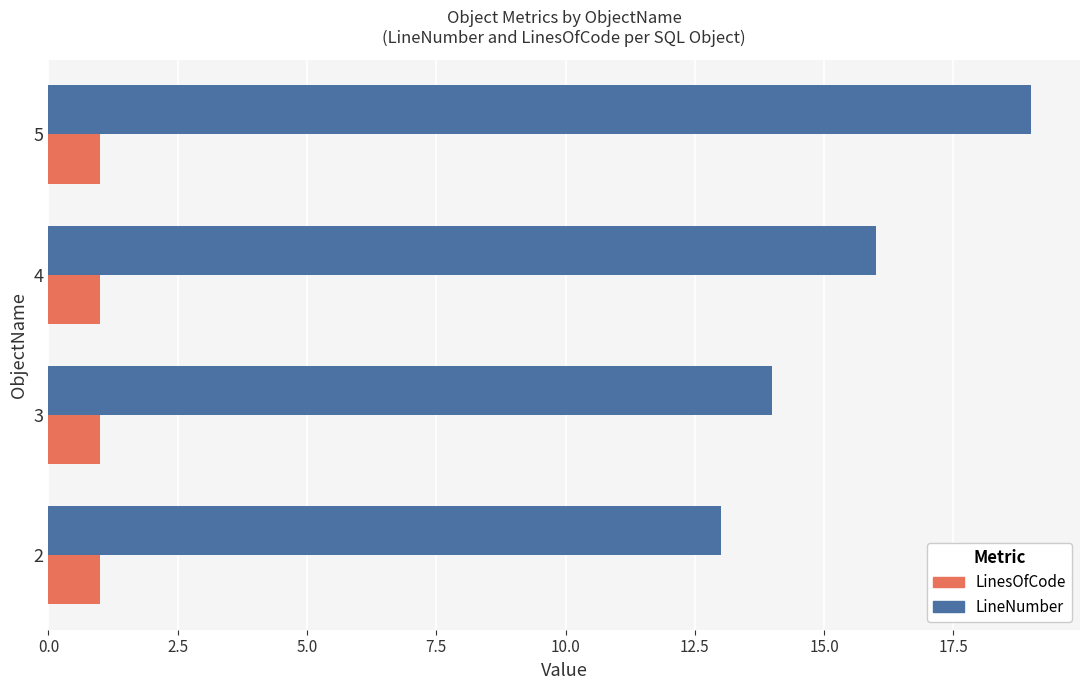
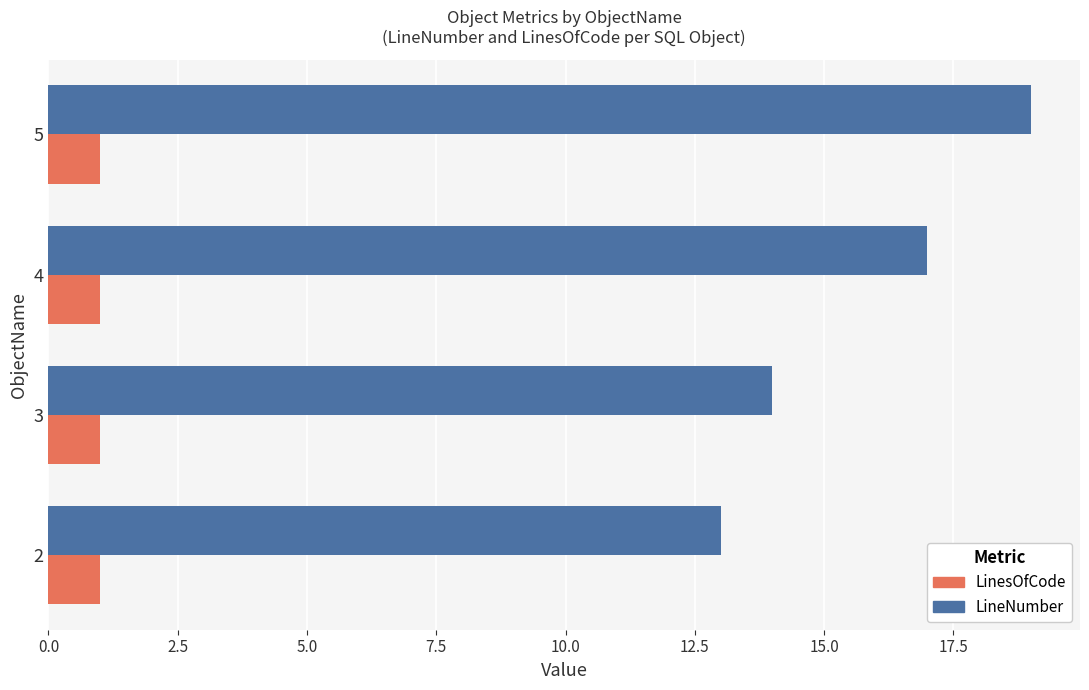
  {
    "LineNumber": {
      "5": 19,
-     "4": 16,
+     "4": 17,
      "3": 14,
      "2": 13
    },
    "LinesOfCode": {
      "5": 1,
      "4": 1,
      "3": 1,
      "2": 1
    }
  }
